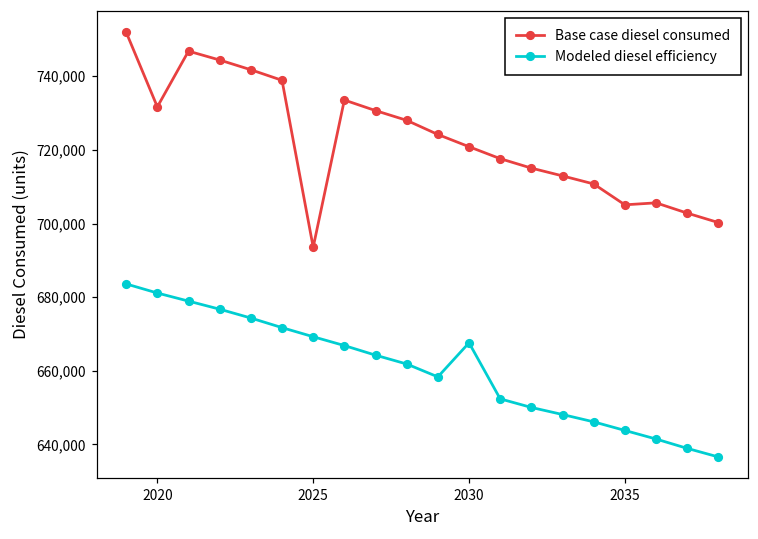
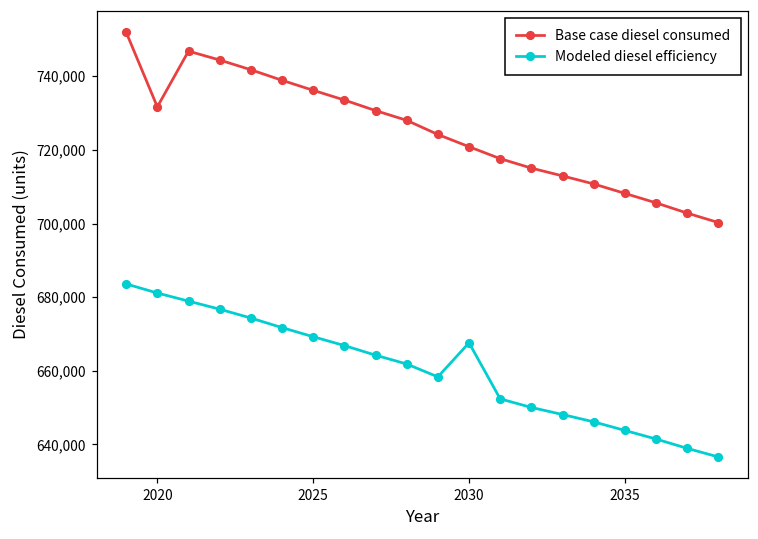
  {
    "Base case diesel consumed": {
      "2020": "732,000",
-     "2025": "694,000",
+     "2025": "736,000",
      "2030": "721,000",
-     "2035": "705,000"
+     "2035": "708,000"
    },
    "Modeled diesel efficiency": {
      "2020": "681,000",
      "2025": "669,000",
      "2030": "668,000",
      "2035": "644,000"
    }
  }
